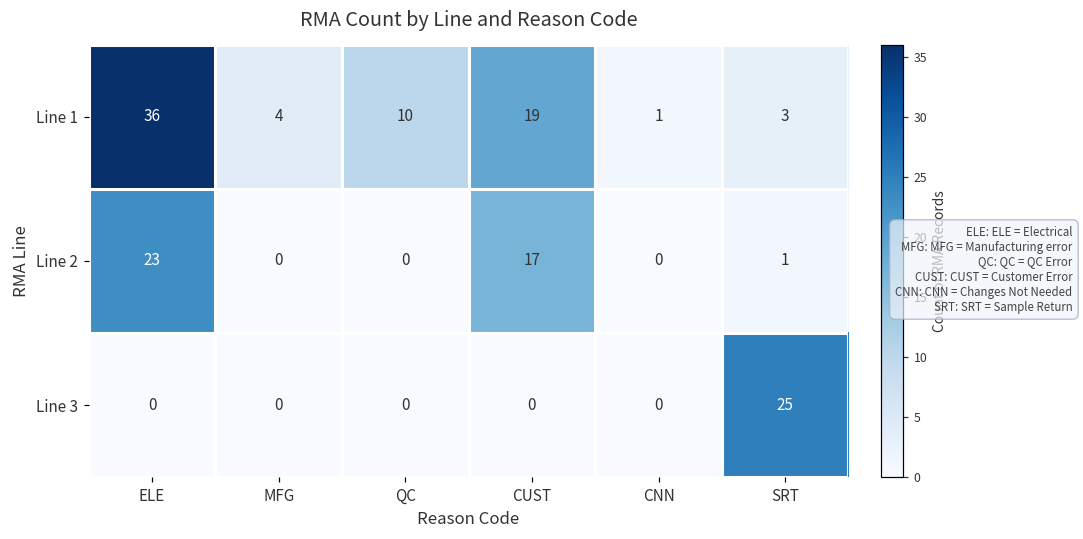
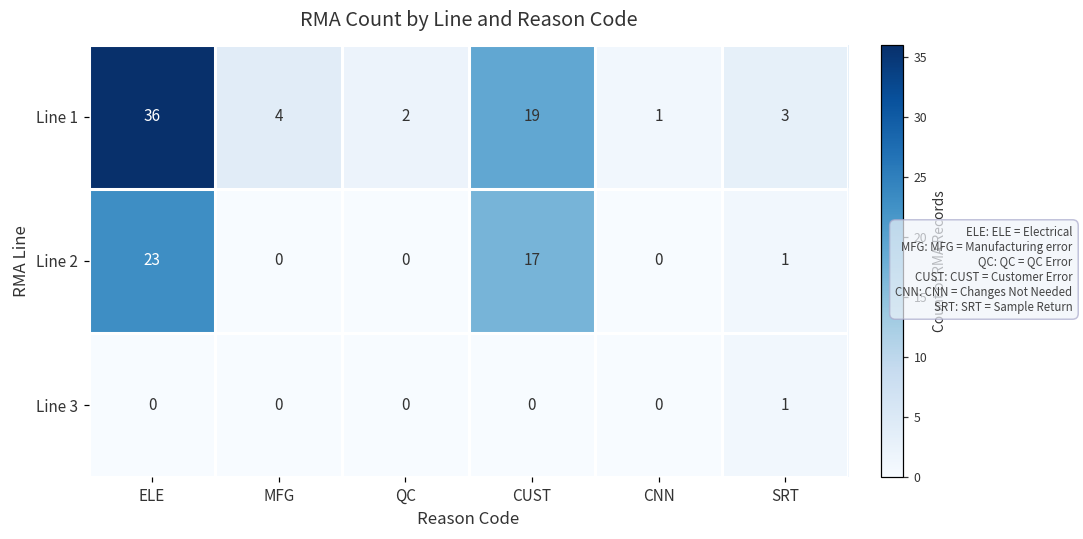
  {
    "Line 1": {
      "ELE": 36,
      "MFG": 4,
-     "QC": 10,
+     "QC": 2,
      "CUST": 19,
      "CNN": 1,
      "SRT": 3
    },
    "Line 2": {
      "ELE": 23,
      "MFG": 0,
      "QC": 0,
      "CUST": 17,
      "CNN": 0,
      "SRT": 1
    },
    "Line 3": {
      "ELE": 0,
      "MFG": 0,
      "QC": 0,
      "CUST": 0,
      "CNN": 0,
-     "SRT": 25
+     "SRT": 1
    }
  }
